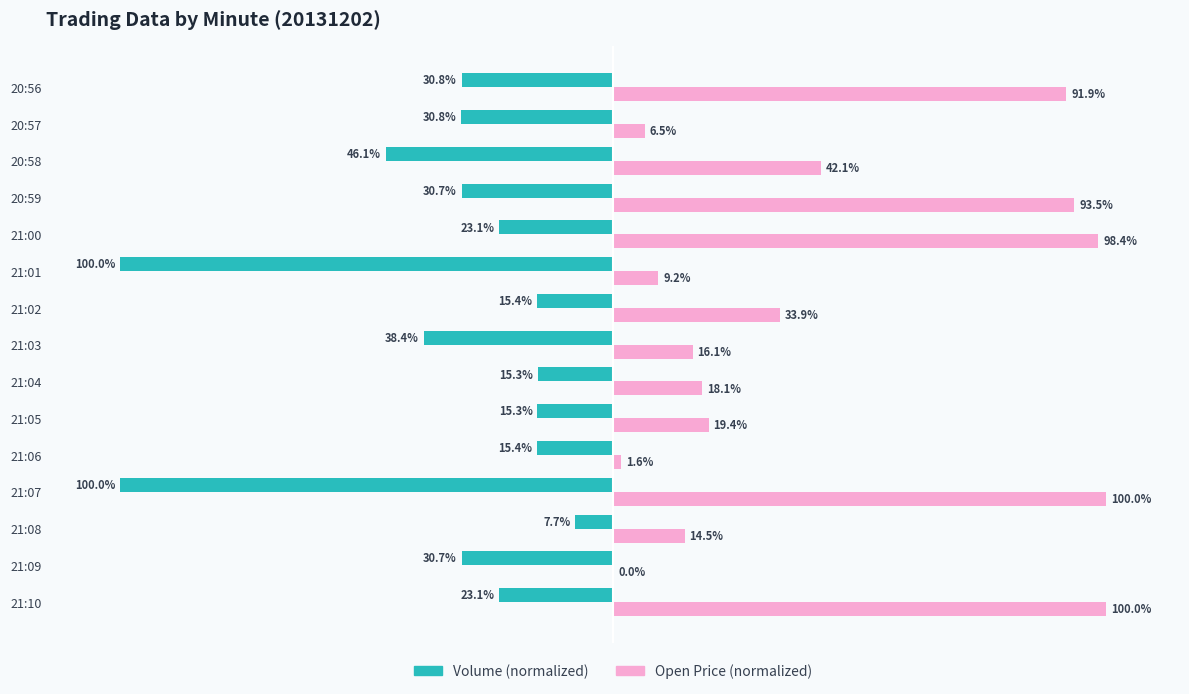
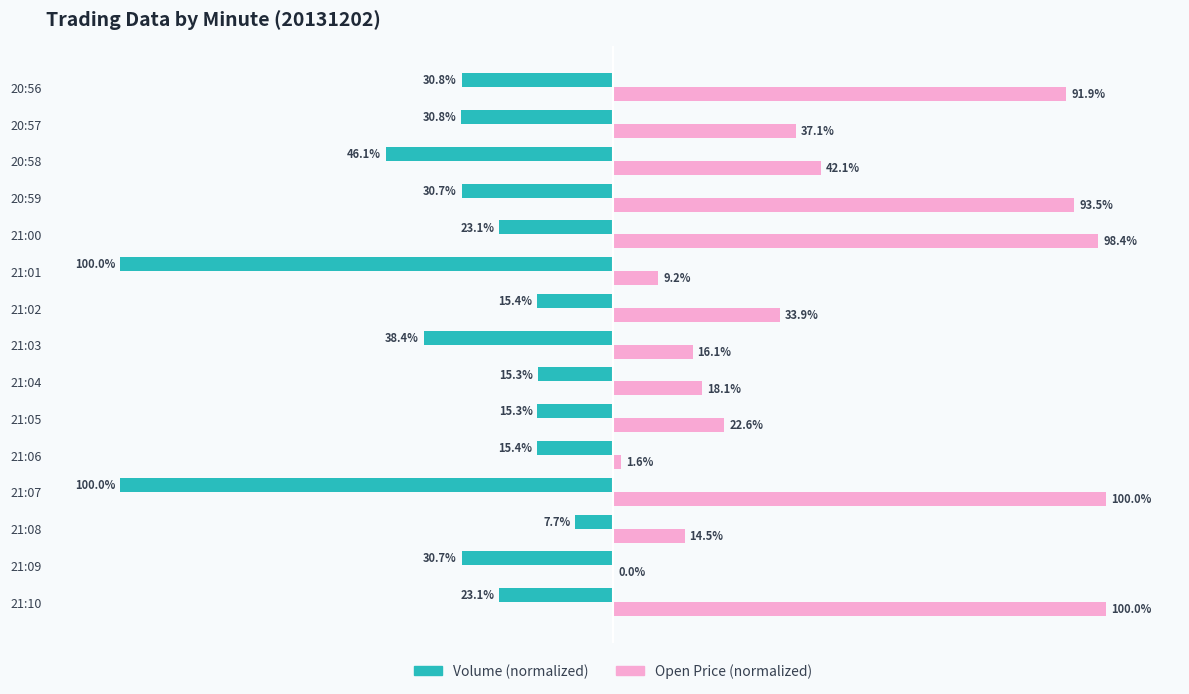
  {
    "Open Price (normalized)": {
      "20:56": "91.9%",
-     "20:57": "6.5%",
+     "20:57": "37.1%",
      "20:58": "42.1%",
      "20:59": "93.5%",
      "21:00": "98.4%",
      "21:01": "9.2%",
      "21:02": "33.9%",
      "21:03": "16.1%",
      "21:04": "18.1%",
-     "21:05": "19.4%",
+     "21:05": "22.6%",
      "21:06": "1.6%",
      "21:07": "100.0%",
      "21:08": "14.5%",
      "21:09": "0.0%",
      "21:10": "100.0%"
    }
  }
